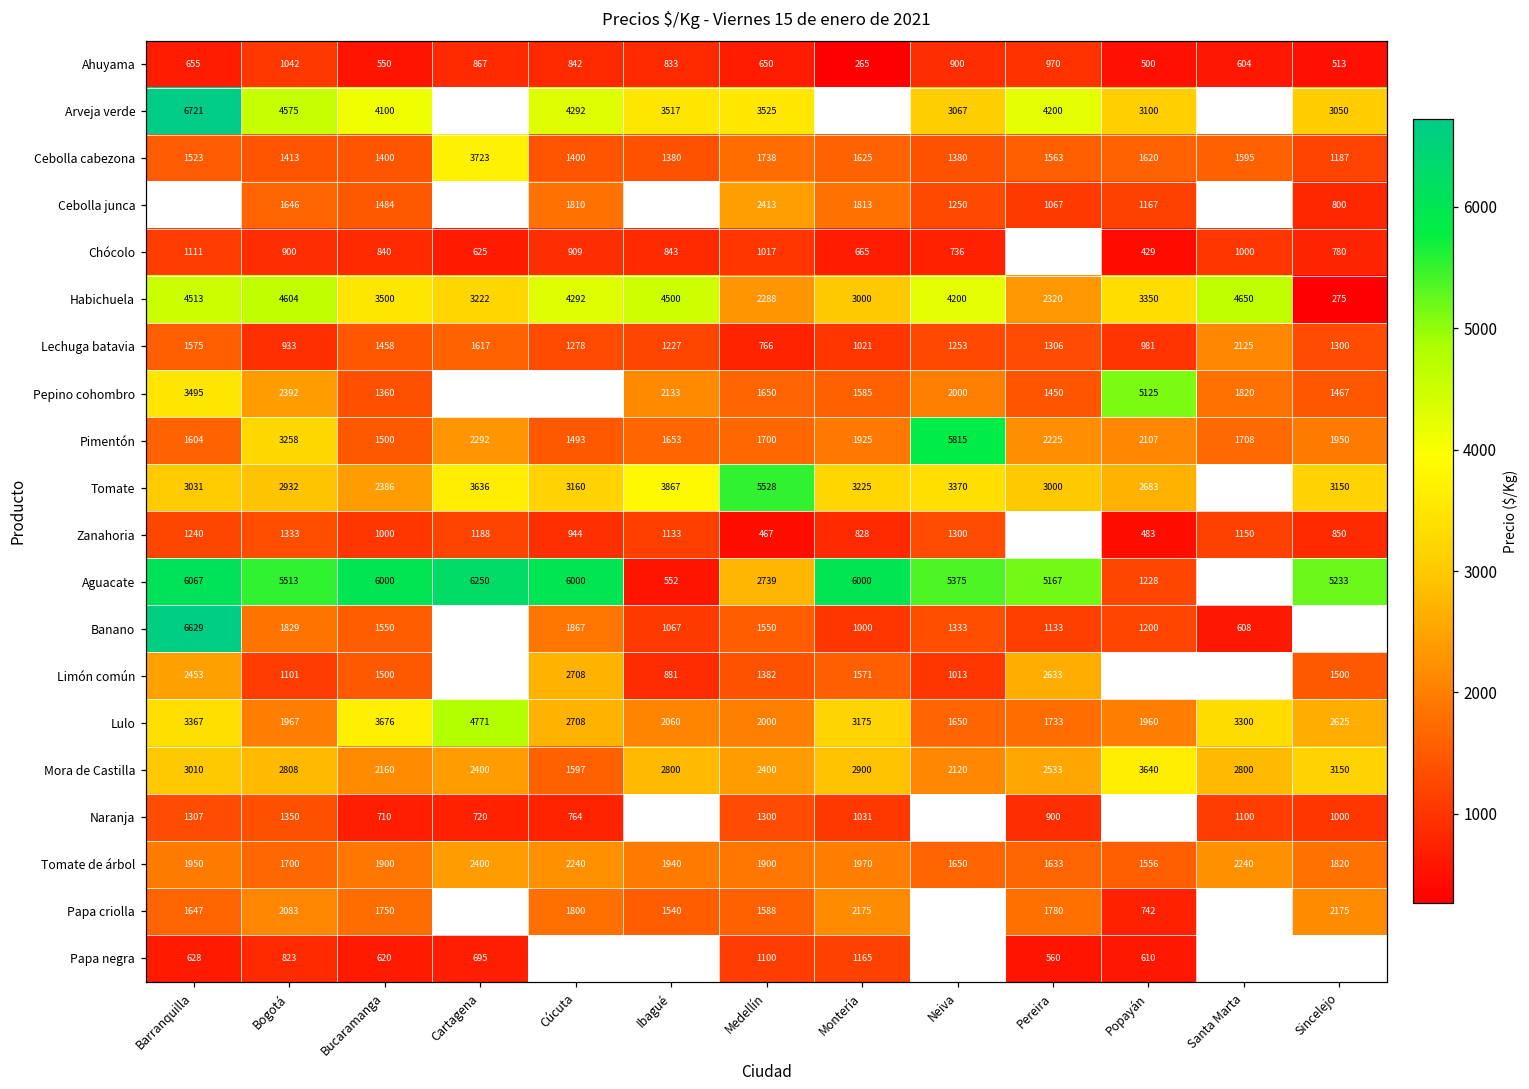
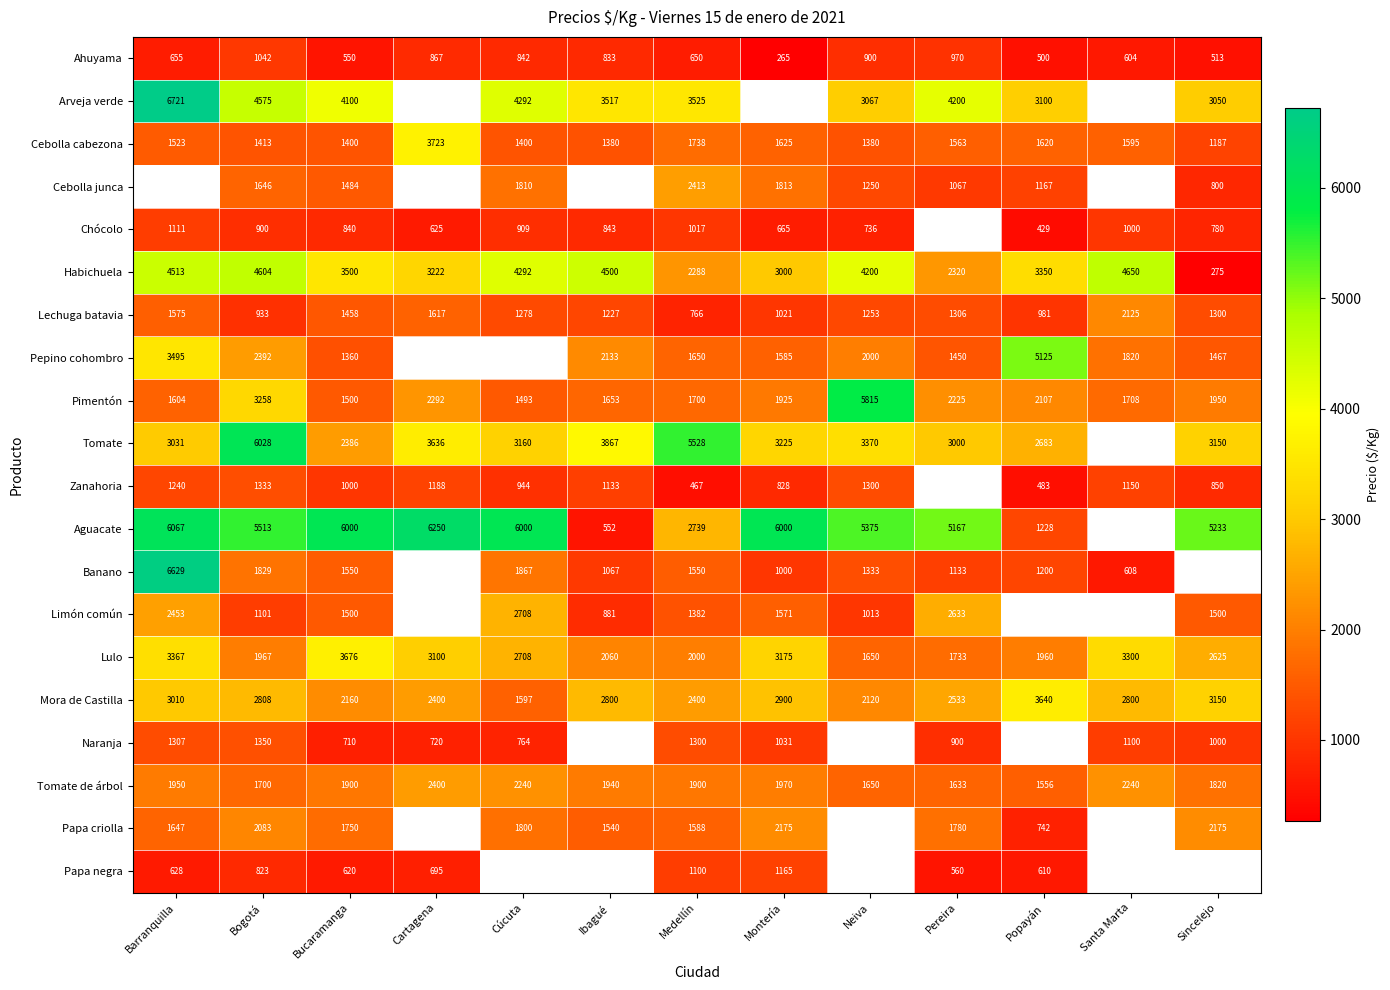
  {
    "Tomate": {
      "Barranquilla": 3031,
-     "Bogotá": 2932,
+     "Bogotá": 6028,
      "Bucaramanga": 2386,
      "Cartagena": 3636,
      "Cúcuta": 3160,
      "Ibagué": 3867,
      "Medellín": 5528,
      "Montería": 3225,
      "Neiva": 3370,
      "Pereira": 3000,
      "Popayán": 2683,
      "Sincelejo": 3150
    },
    "Lulo": {
      "Barranquilla": 3367,
      "Bogotá": 1967,
      "Bucaramanga": 3676,
-     "Cartagena": 4771,
+     "Cartagena": 3100,
      "Cúcuta": 2708,
      "Ibagué": 2060,
      "Medellín": 2000,
      "Montería": 3175,
      "Neiva": 1650,
      "Pereira": 1733,
      "Popayán": 1960,
      "Santa Marta": 3300,
      "Sincelejo": 2625
    }
  }
